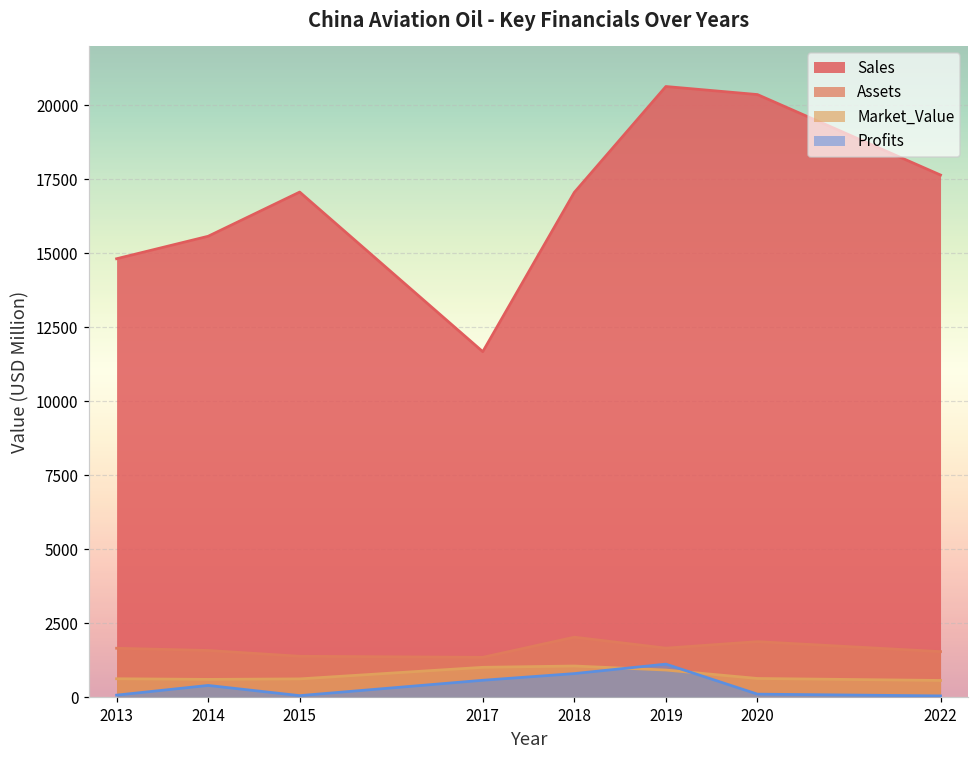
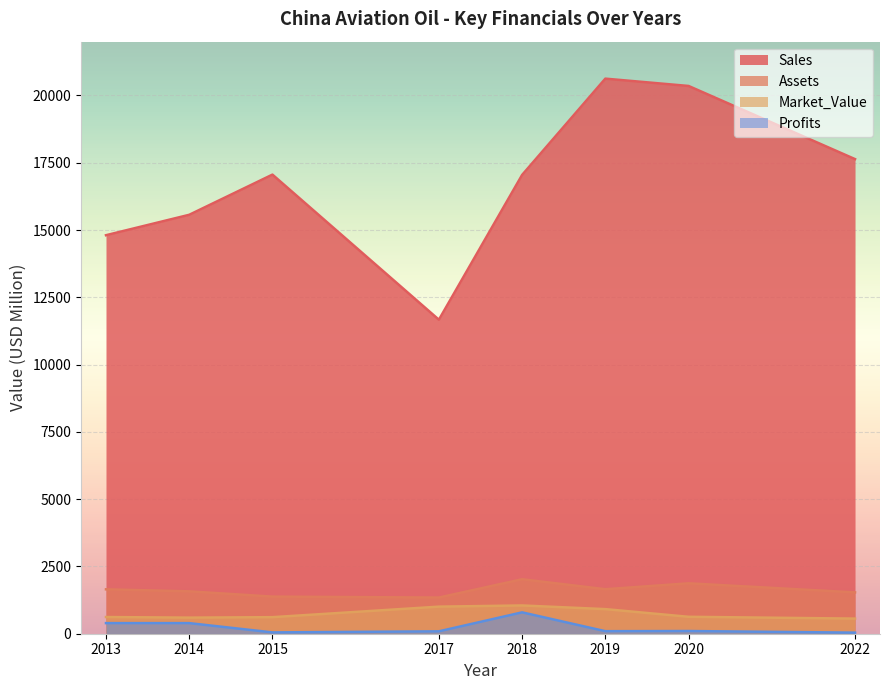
  {
    "Profits": {
-     "2013": 100,
+     "2013": 400,
      "2014": 400,
      "2015": 0,
-     "2017": 600,
+     "2017": 100,
      "2018": 800,
-     "2019": 1100,
+     "2019": 100,
      "2020": 100,
      "2022": 0
    }
  }
